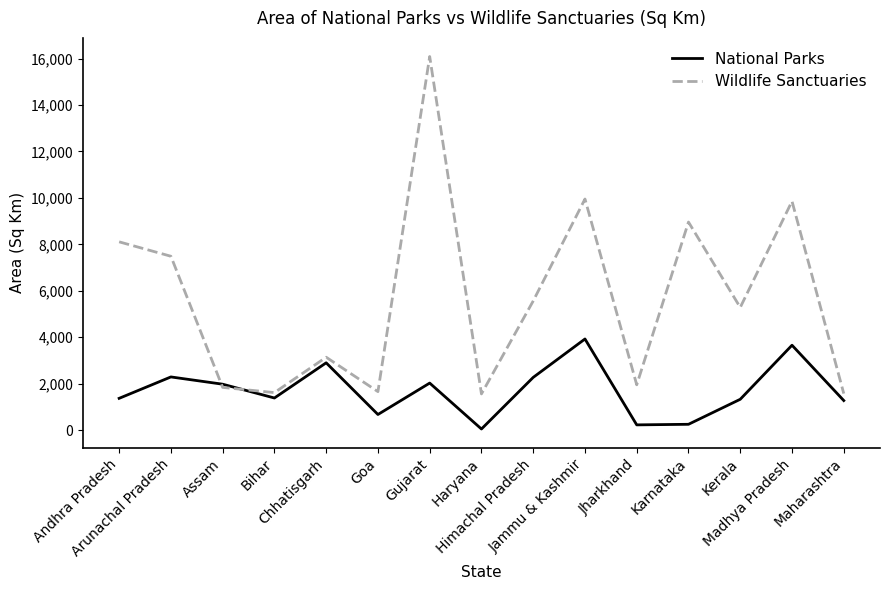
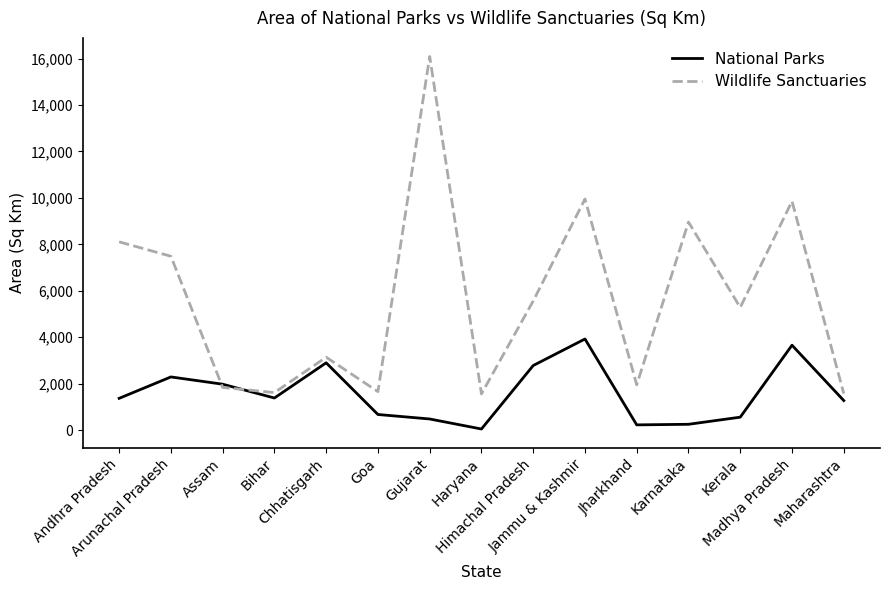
  {
    "National Parks": {
      "Andhra Pradesh": "1,400",
      "Arunachal Pradesh": "2,300",
      "Assam": "2,000",
      "Bihar": "1,400",
      "Chhatisgarh": "2,900",
      "Goa": "700",
-     "Gujarat": "2,000",
+     "Gujarat": "500",
      "Haryana": "0",
-     "Himachal Pradesh": "2,300",
+     "Himachal Pradesh": "2,800",
      "Jammu & Kashmir": "3,900",
      "Jharkhand": "200",
      "Karnataka": "300",
-     "Kerala": "1,300",
+     "Kerala": "600",
      "Madhya Pradesh": "3,700",
      "Maharashtra": "1,300"
    },
    "Wildlife Sanctuaries": {
      "Andhra Pradesh": "8,100",
      "Arunachal Pradesh": "7,500",
      "Assam": "1,800",
      "Bihar": "1,600",
      "Chhatisgarh": "3,100",
      "Goa": "1,700",
      "Gujarat": "16,100",
      "Haryana": "1,600",
      "Himachal Pradesh": "5,600",
      "Jammu & Kashmir": "10,000",
      "Jharkhand": "2,000",
      "Karnataka": "9,000",
      "Kerala": "5,300",
      "Madhya Pradesh": "9,900",
      "Maharashtra": "1,600"
    }
  }
